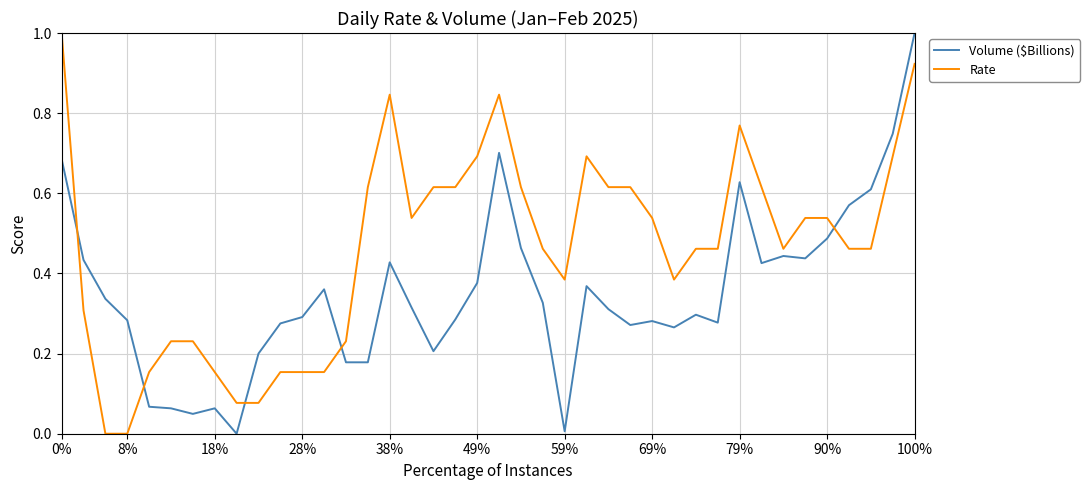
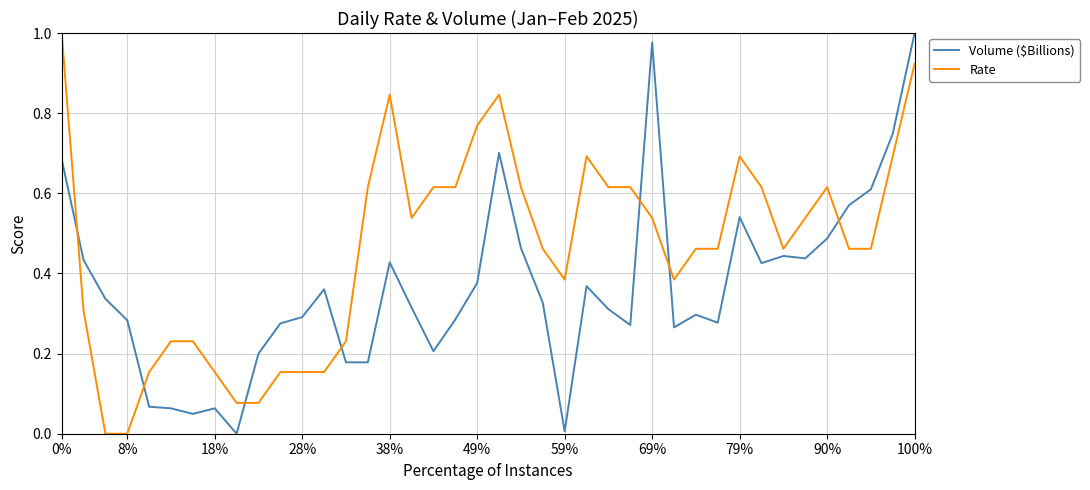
  {
    "Volume ($Billions)": {
      "0%": 0.69,
      "8%": 0.28,
      "18%": 0.06,
      "28%": 0.29,
      "38%": 0.43,
      "49%": 0.38,
      "59%": 0.01,
-     "69%": 0.28,
-     "79%": 0.63,
+     "69%": 0.98,
+     "79%": 0.54,
      "90%": 0.49,
      "100%": 1.00
    },
    "Rate": {
      "0%": 1.00,
      "8%": 0.00,
      "18%": 0.15,
      "28%": 0.15,
      "38%": 0.85,
-     "49%": 0.69,
+     "49%": 0.77,
      "59%": 0.38,
      "69%": 0.54,
-     "79%": 0.77,
-     "90%": 0.54,
+     "79%": 0.69,
+     "90%": 0.62,
      "100%": 0.92
    }
  }
